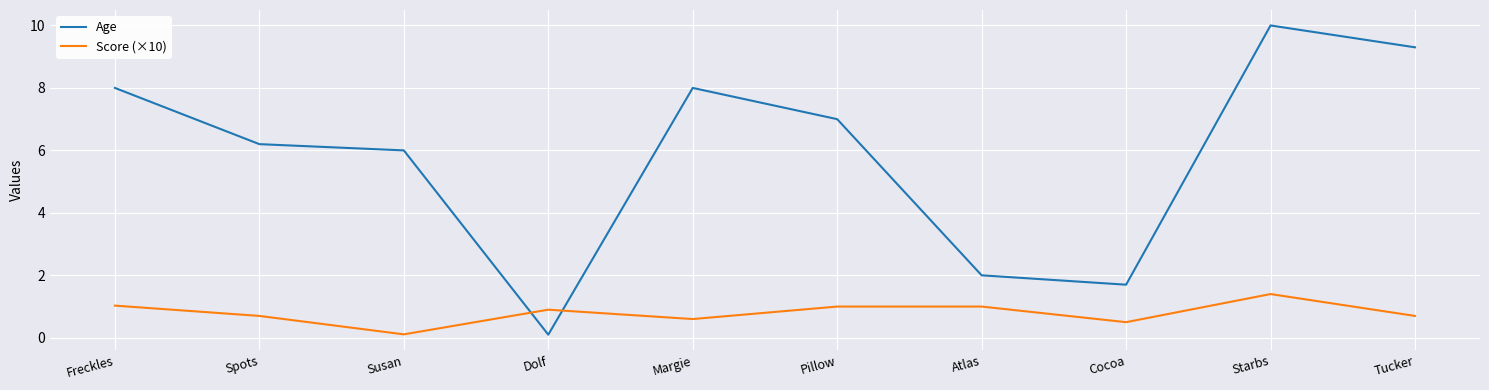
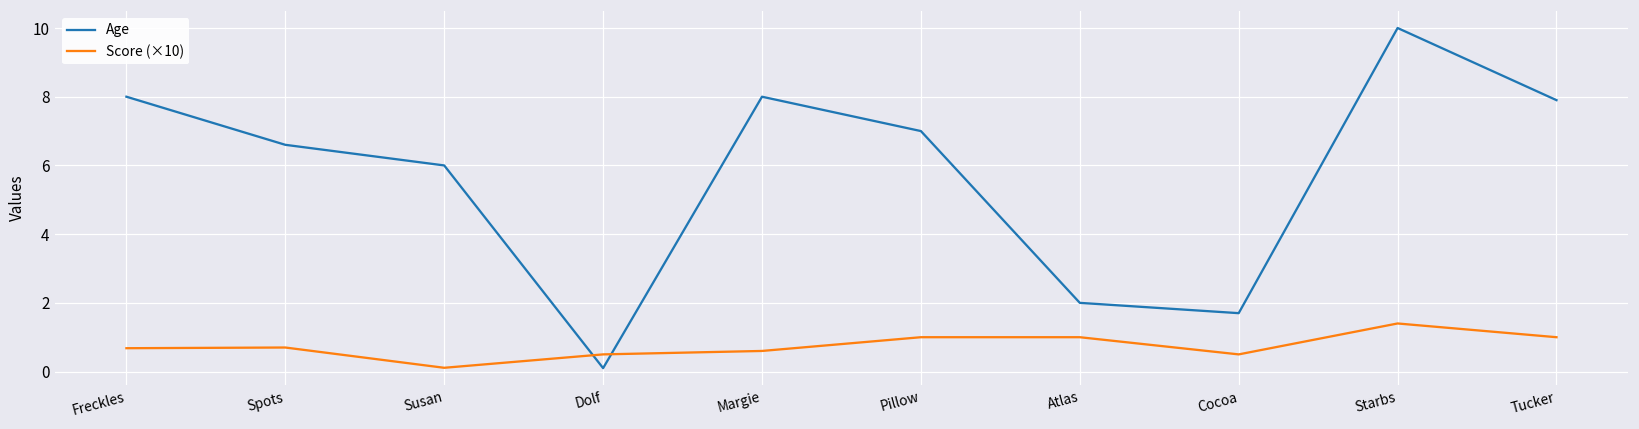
  {
    "Age": {
      "Freckles": 8.0,
-     "Spots": 6.2,
+     "Spots": 6.6,
      "Susan": 6.0,
      "Dolf": 0.1,
      "Margie": 8.0,
      "Pillow": 7.0,
      "Atlas": 2.0,
      "Cocoa": 1.7,
      "Starbs": 10.0,
-     "Tucker": 9.3
+     "Tucker": 7.9
    },
    "Score (×10)": {
-     "Freckles": 1.0,
+     "Freckles": 0.7,
      "Spots": 0.7,
      "Susan": 0.1,
-     "Dolf": 0.9,
+     "Dolf": 0.5,
      "Margie": 0.6,
      "Pillow": 1.0,
      "Atlas": 1.0,
      "Cocoa": 0.5,
      "Starbs": 1.4,
-     "Tucker": 0.7
+     "Tucker": 1.0
    }
  }
